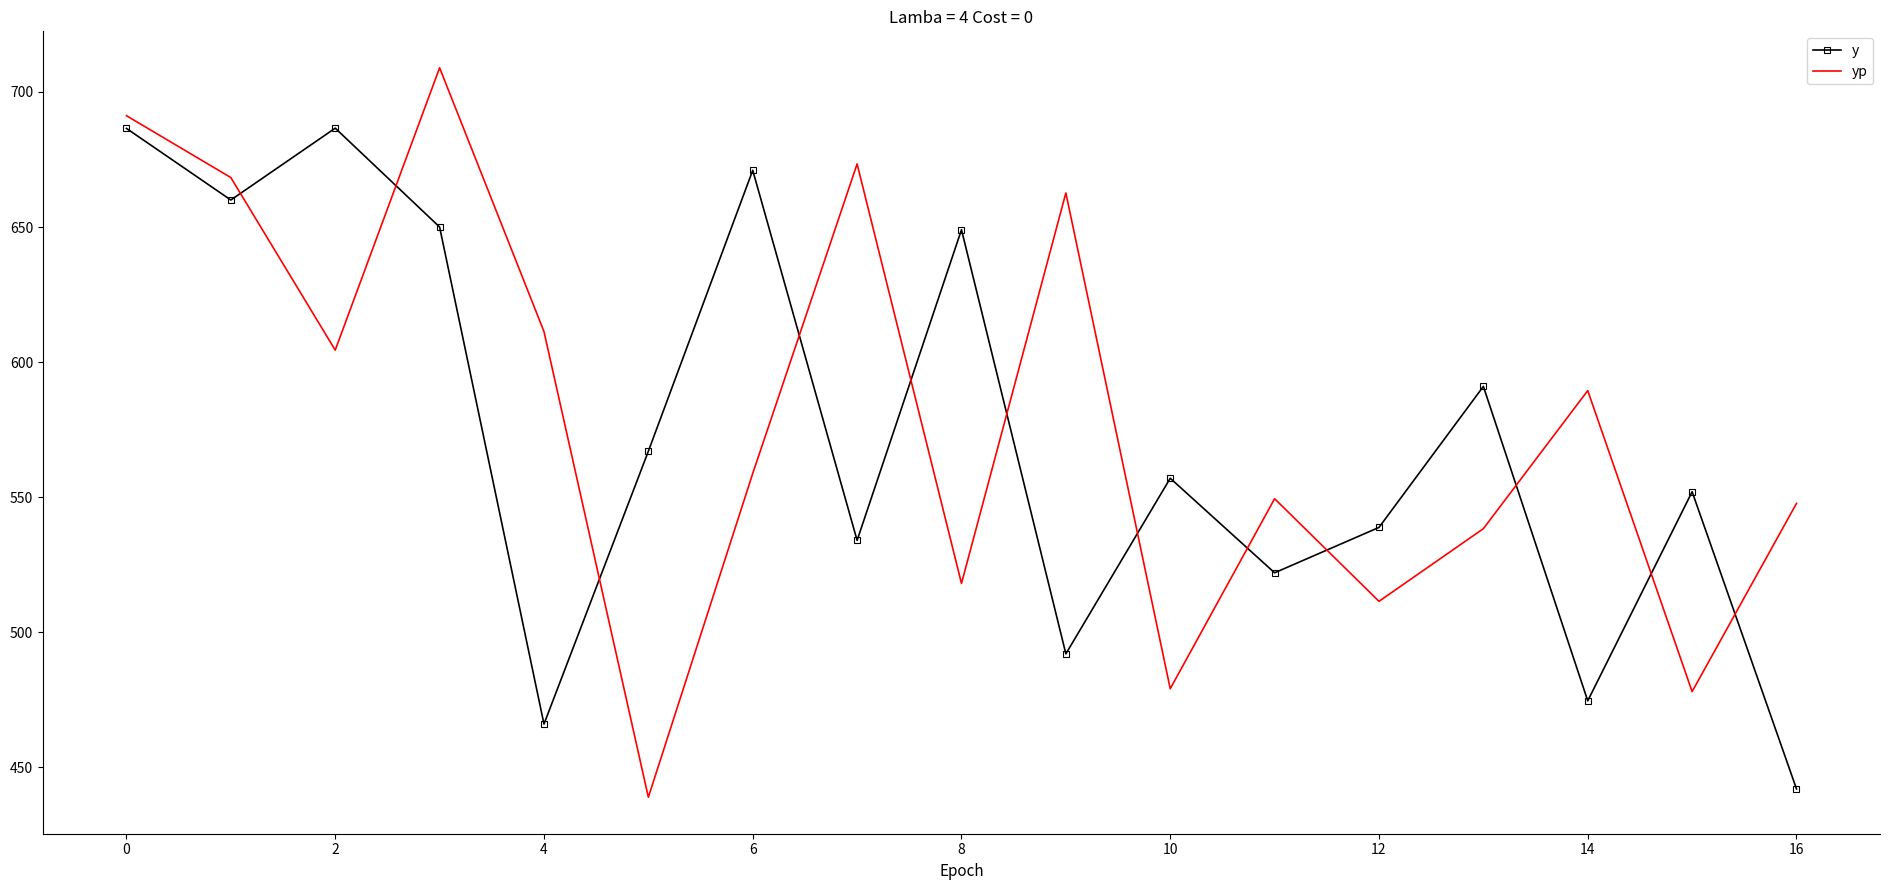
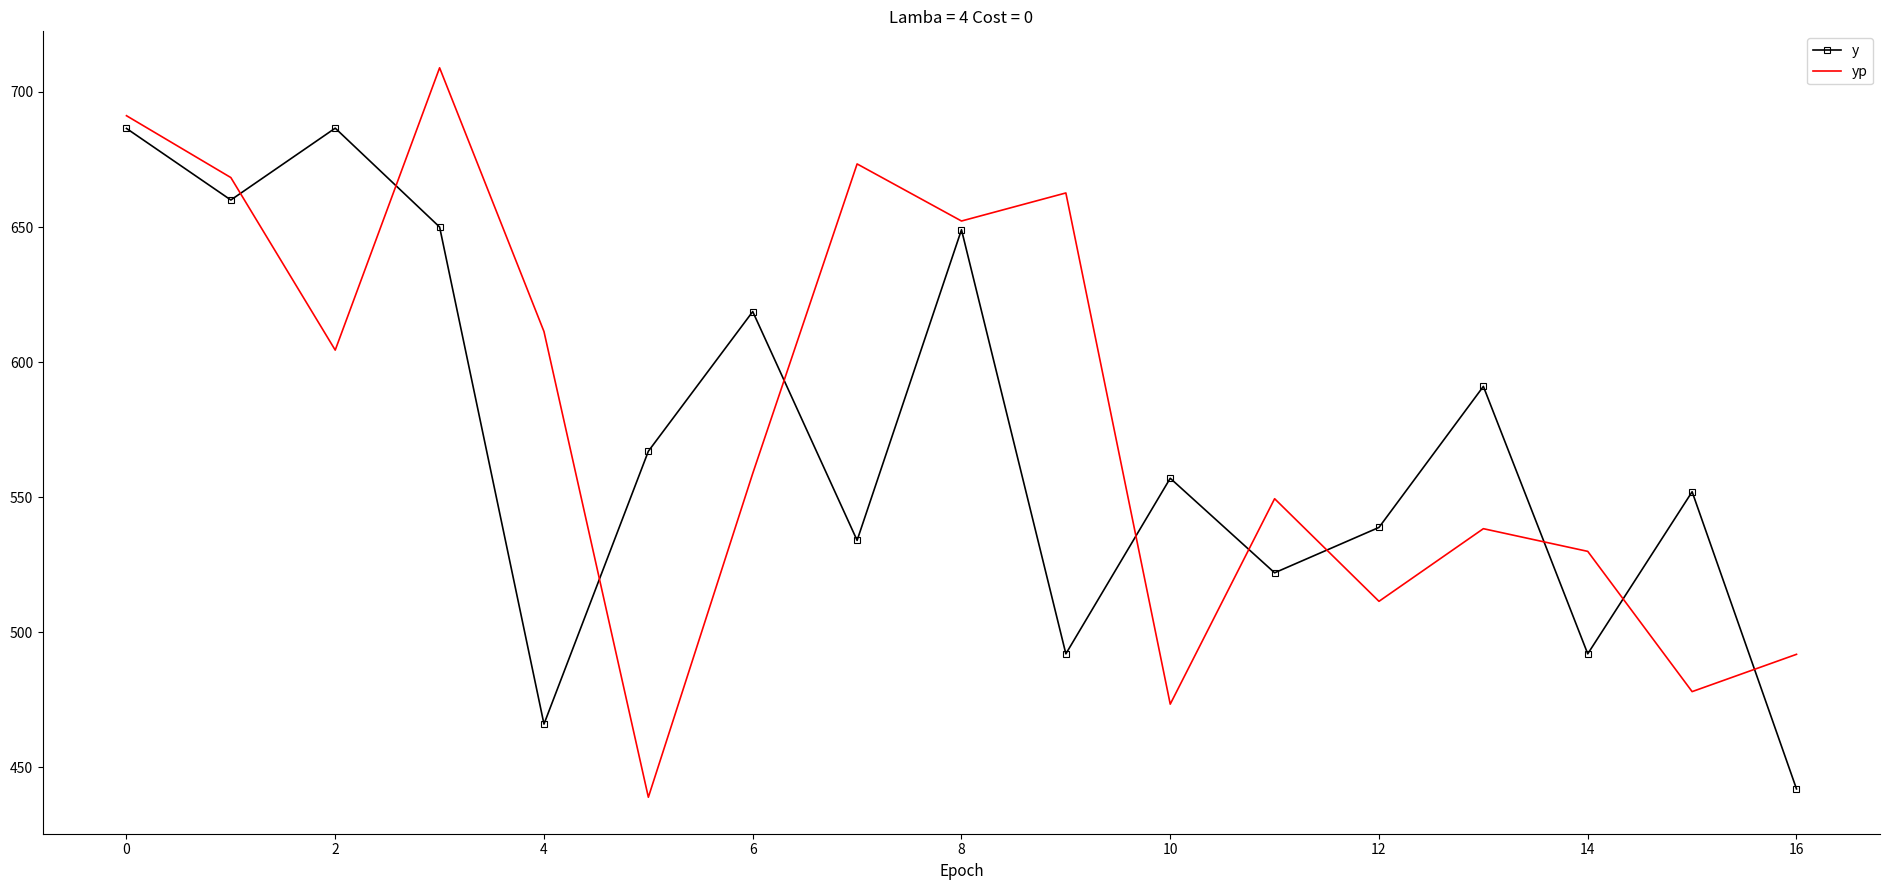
  {
    "y": {
      "0": 687,
      "2": 687,
      "4": 466,
-     "6": 671,
+     "6": 619,
      "8": 649,
      "10": 557,
      "12": 539,
-     "14": 475,
+     "14": 492,
      "16": 442
    },
    "yp": {
      "0": 691,
      "2": 604,
      "4": 611,
      "6": 559,
-     "8": 518,
-     "10": 479,
+     "8": 652,
+     "10": 473,
      "12": 511,
-     "14": 589,
-     "16": 548
+     "14": 530,
+     "16": 492
    }
  }
